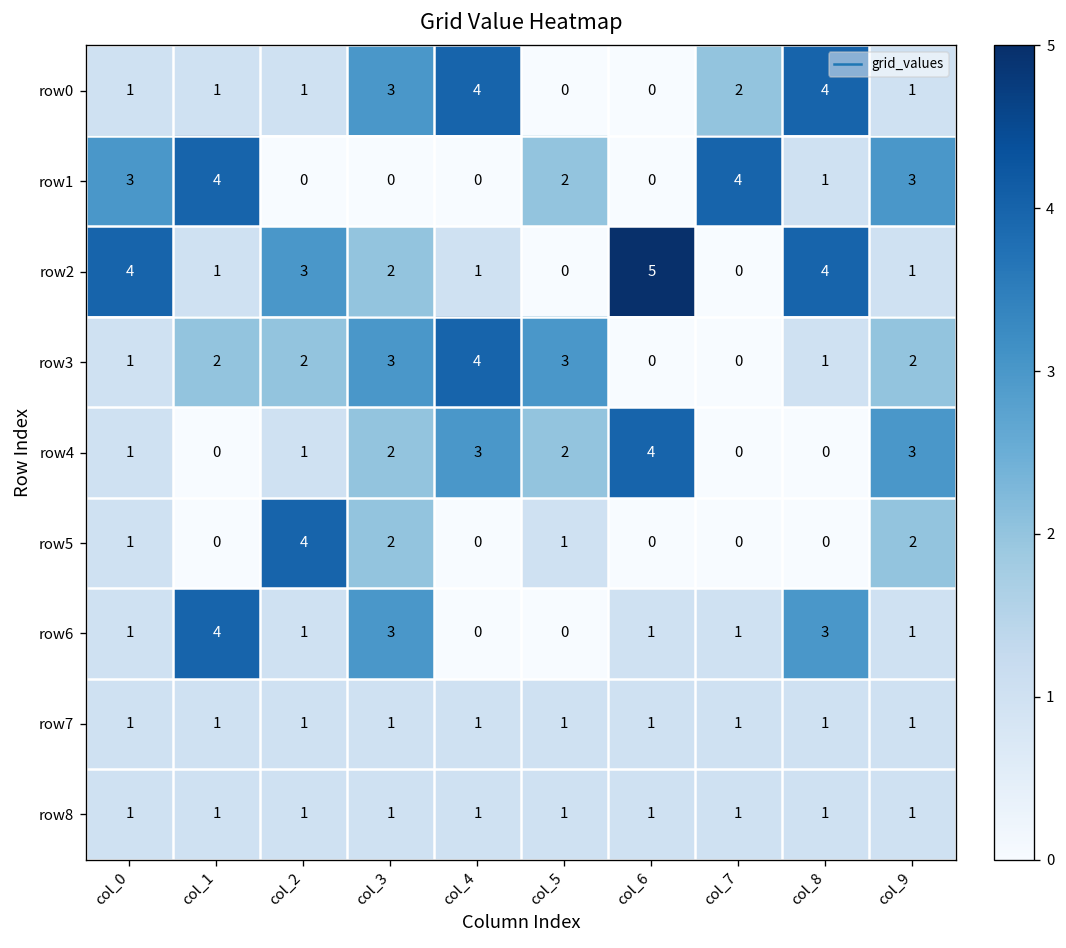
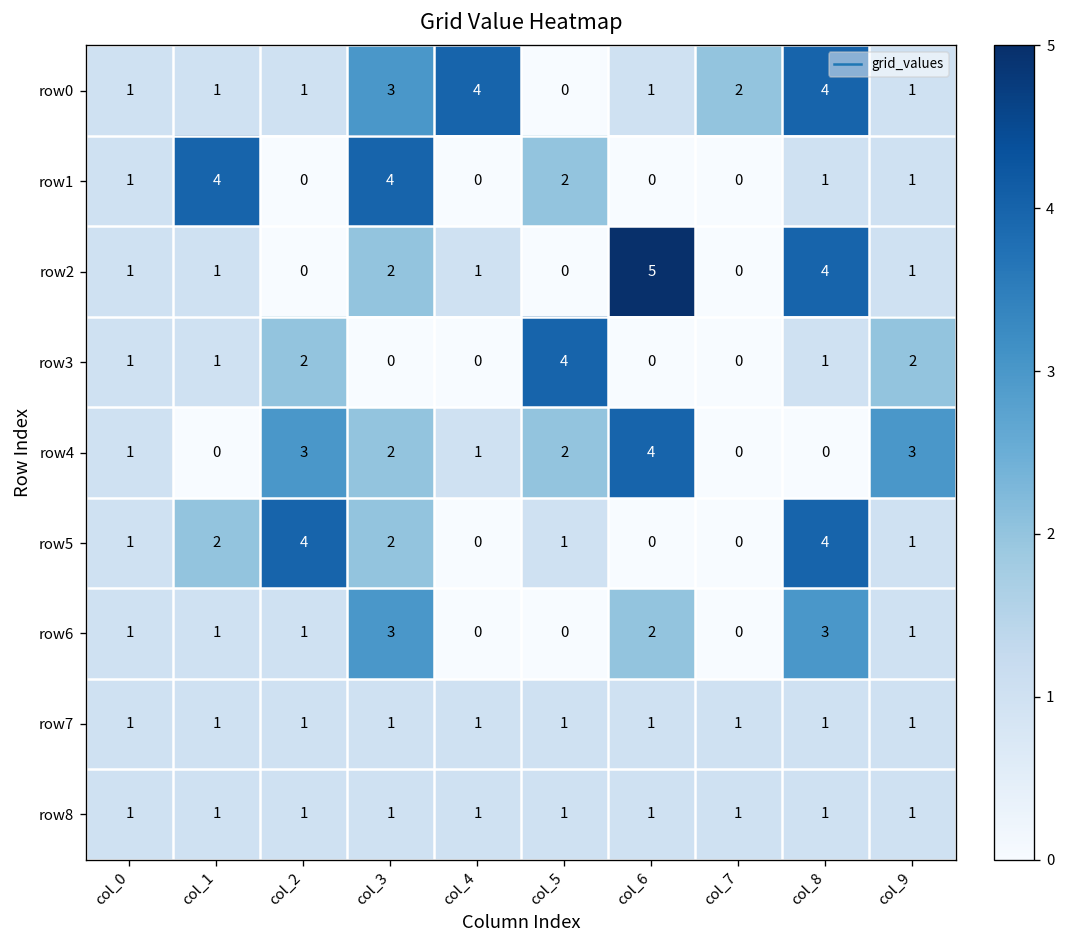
  {
    "row0": {
      "col_0": 1,
      "col_1": 1,
      "col_2": 1,
      "col_3": 3,
      "col_4": 4,
      "col_5": 0,
-     "col_6": 0,
+     "col_6": 1,
      "col_7": 2,
      "col_8": 4,
      "col_9": 1
    },
    "row1": {
-     "col_0": 3,
+     "col_0": 1,
      "col_1": 4,
      "col_2": 0,
-     "col_3": 0,
+     "col_3": 4,
      "col_4": 0,
      "col_5": 2,
      "col_6": 0,
-     "col_7": 4,
+     "col_7": 0,
      "col_8": 1,
-     "col_9": 3
+     "col_9": 1
    },
    "row2": {
-     "col_0": 4,
+     "col_0": 1,
      "col_1": 1,
-     "col_2": 3,
+     "col_2": 0,
      "col_3": 2,
      "col_4": 1,
      "col_5": 0,
      "col_6": 5,
      "col_7": 0,
      "col_8": 4,
      "col_9": 1
    },
    "row3": {
      "col_0": 1,
-     "col_1": 2,
+     "col_1": 1,
      "col_2": 2,
-     "col_3": 3,
-     "col_4": 4,
-     "col_5": 3,
+     "col_3": 0,
+     "col_4": 0,
+     "col_5": 4,
      "col_6": 0,
      "col_7": 0,
      "col_8": 1,
      "col_9": 2
    },
    "row4": {
      "col_0": 1,
      "col_1": 0,
-     "col_2": 1,
+     "col_2": 3,
      "col_3": 2,
-     "col_4": 3,
+     "col_4": 1,
      "col_5": 2,
      "col_6": 4,
      "col_7": 0,
      "col_8": 0,
      "col_9": 3
    },
    "row5": {
      "col_0": 1,
-     "col_1": 0,
+     "col_1": 2,
      "col_2": 4,
      "col_3": 2,
      "col_4": 0,
      "col_5": 1,
      "col_6": 0,
      "col_7": 0,
-     "col_8": 0,
-     "col_9": 2
+     "col_8": 4,
+     "col_9": 1
    },
    "row6": {
      "col_0": 1,
-     "col_1": 4,
+     "col_1": 1,
      "col_2": 1,
      "col_3": 3,
      "col_4": 0,
      "col_5": 0,
-     "col_6": 1,
-     "col_7": 1,
+     "col_6": 2,
+     "col_7": 0,
      "col_8": 3,
      "col_9": 1
    },
    "row7": {
      "col_0": 1,
      "col_1": 1,
      "col_2": 1,
      "col_3": 1,
      "col_4": 1,
      "col_5": 1,
      "col_6": 1,
      "col_7": 1,
      "col_8": 1,
      "col_9": 1
    },
    "row8": {
      "col_0": 1,
      "col_1": 1,
      "col_2": 1,
      "col_3": 1,
      "col_4": 1,
      "col_5": 1,
      "col_6": 1,
      "col_7": 1,
      "col_8": 1,
      "col_9": 1
    }
  }
